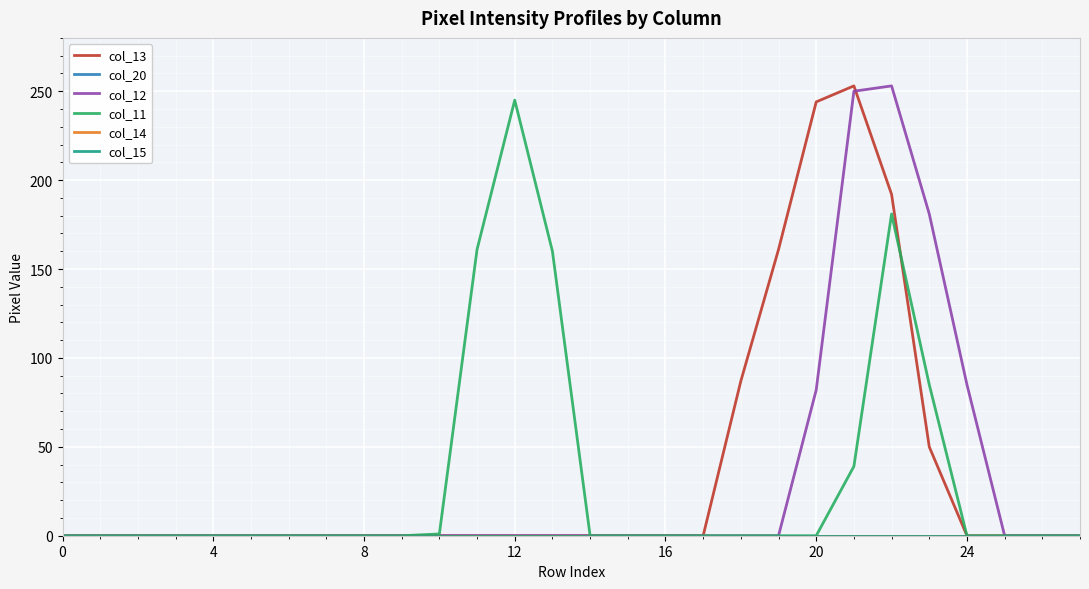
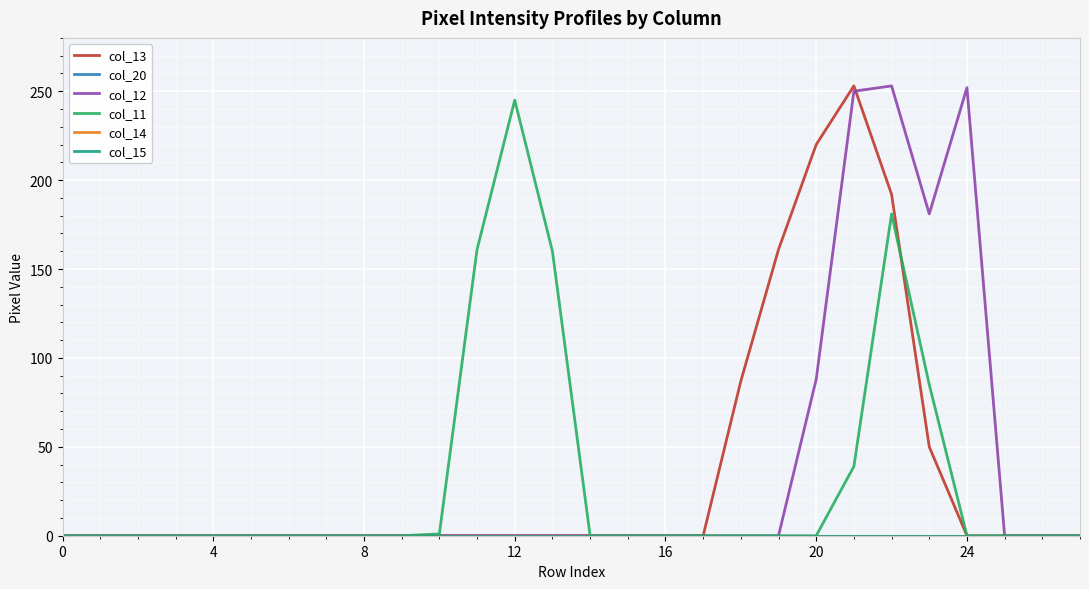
  {
    "col_13": {
-     "20": 244
+     "20": 220
    },
    "col_12": {
-     "20": 82,
-     "24": 85
+     "20": 88,
+     "24": 252
    }
  }
